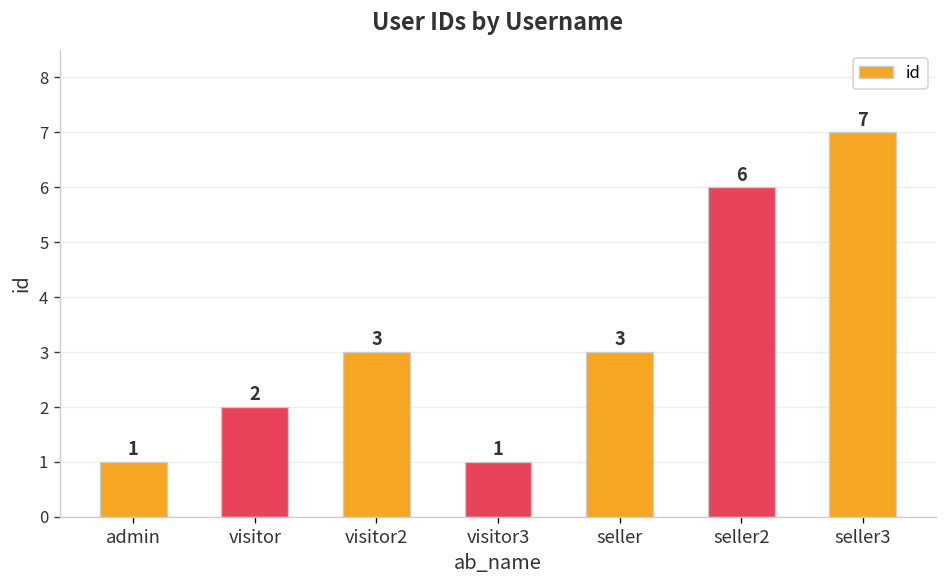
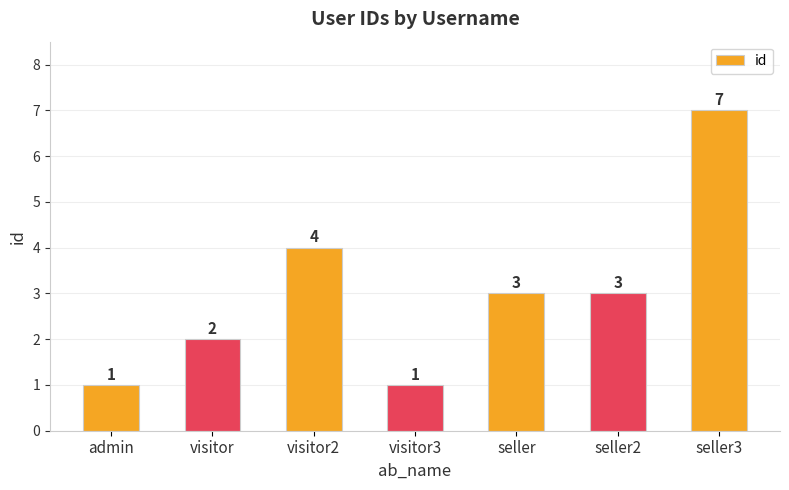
  {
    "admin": 1,
    "visitor": 2,
-   "visitor2": 3,
+   "visitor2": 4,
    "visitor3": 1,
    "seller": 3,
-   "seller2": 6,
+   "seller2": 3,
    "seller3": 7
  }
